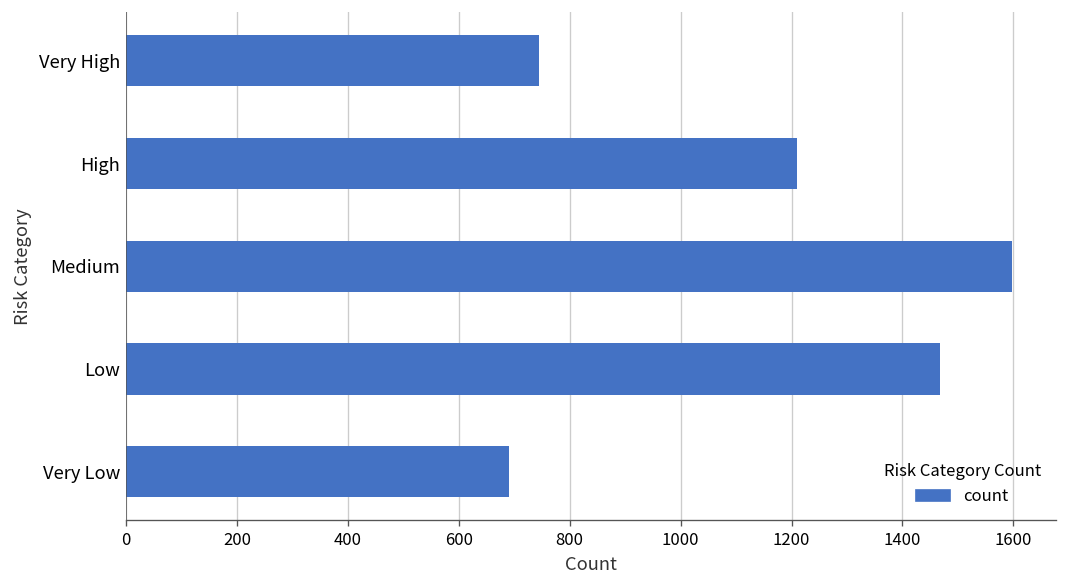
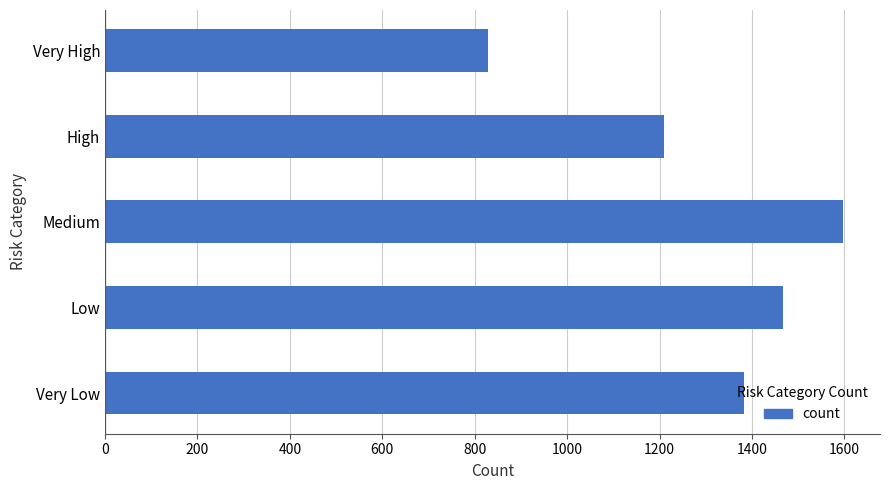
  {
-   "Very High": 750,
+   "Very High": 830,
    "High": 1210,
    "Medium": 1600,
    "Low": 1470,
-   "Very Low": 690
+   "Very Low": 1380
  }
